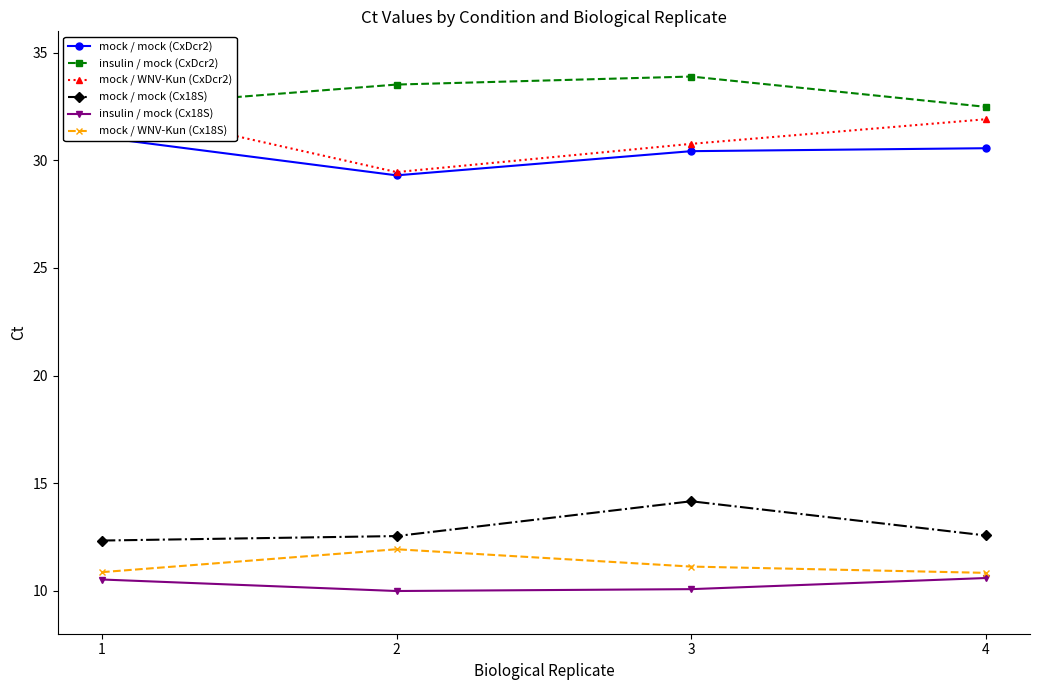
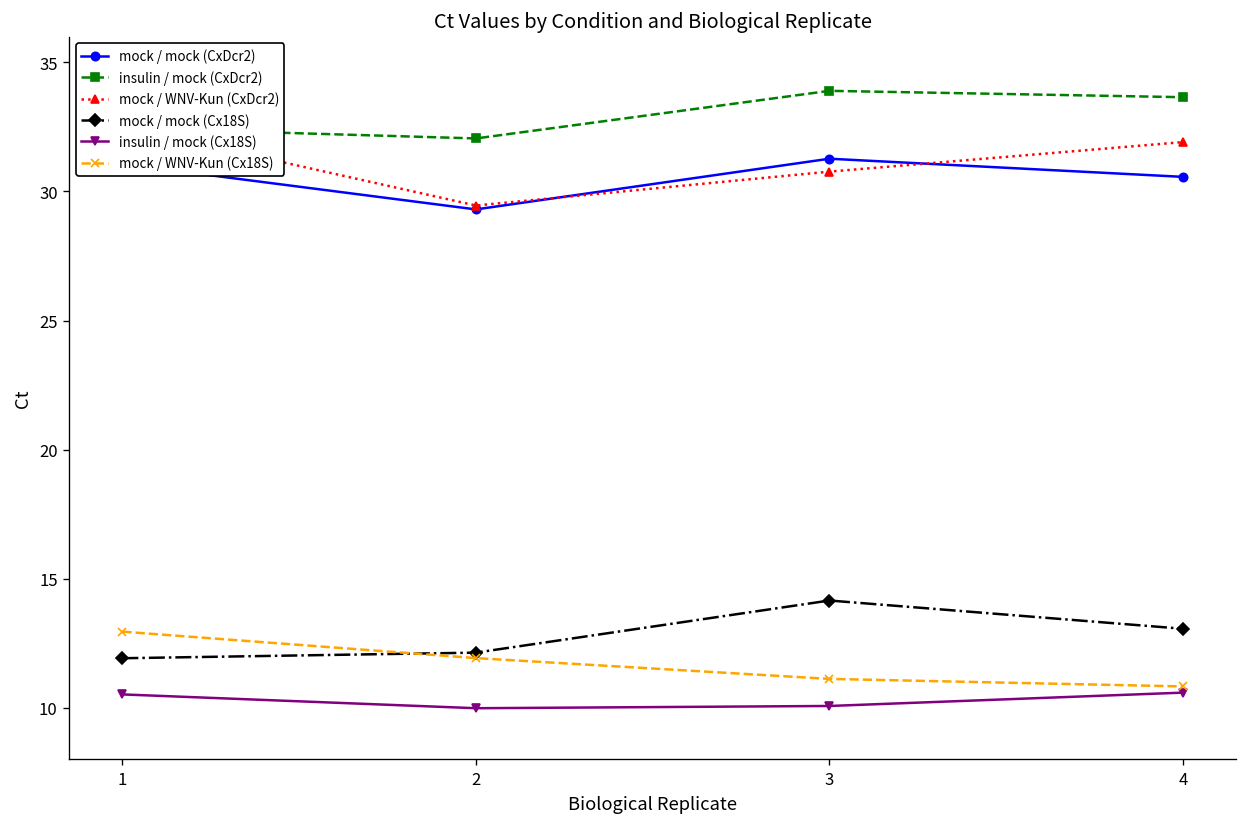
  {
    "mock / mock (CxDcr2)": {
      "2": 29.3,
-     "3": 30.4,
+     "3": 31.3,
      "4": 30.6
    },
    "insulin / mock (CxDcr2)": {
-     "2": 33.5,
+     "2": 32.1,
      "3": 33.9,
-     "4": 32.5
+     "4": 33.7
    },
    "mock / WNV-Kun (CxDcr2)": {
      "2": 29.5,
      "3": 30.8,
      "4": 31.9
    },
    "mock / mock (Cx18S)": {
-     "1": 12.3,
-     "2": 12.5,
+     "1": 11.9,
+     "2": 12.1,
      "3": 14.2,
-     "4": 12.6
+     "4": 13.1
    },
    "insulin / mock (Cx18S)": {
      "1": 10.5,
      "2": 10.0,
      "3": 10.1,
      "4": 10.6
    },
    "mock / WNV-Kun (Cx18S)": {
-     "1": 10.9,
+     "1": 13.0,
      "2": 11.9,
      "3": 11.1,
      "4": 10.8
    }
  }
